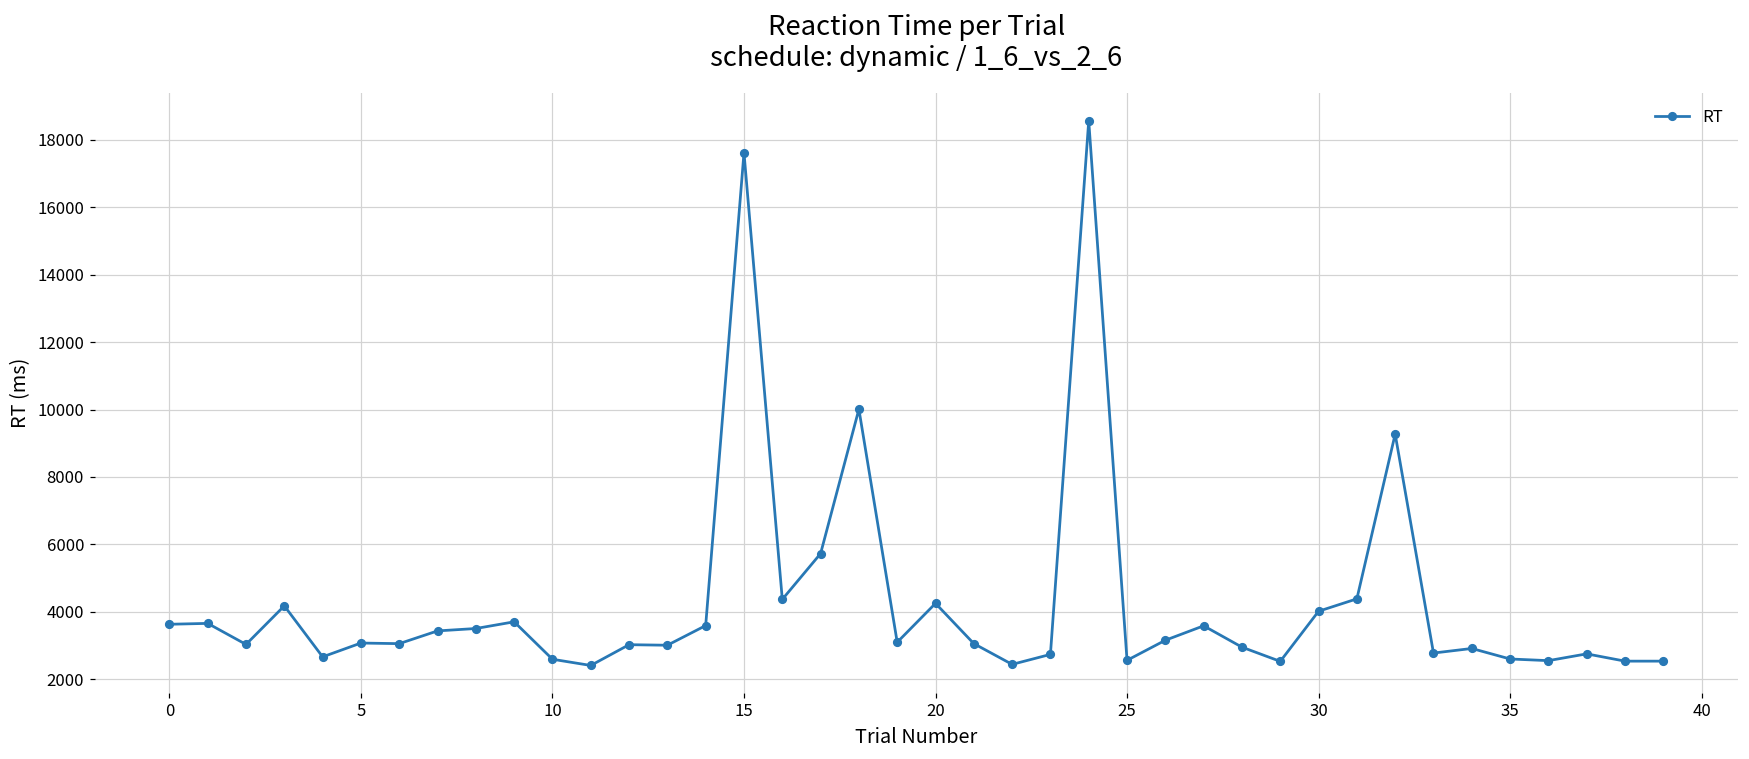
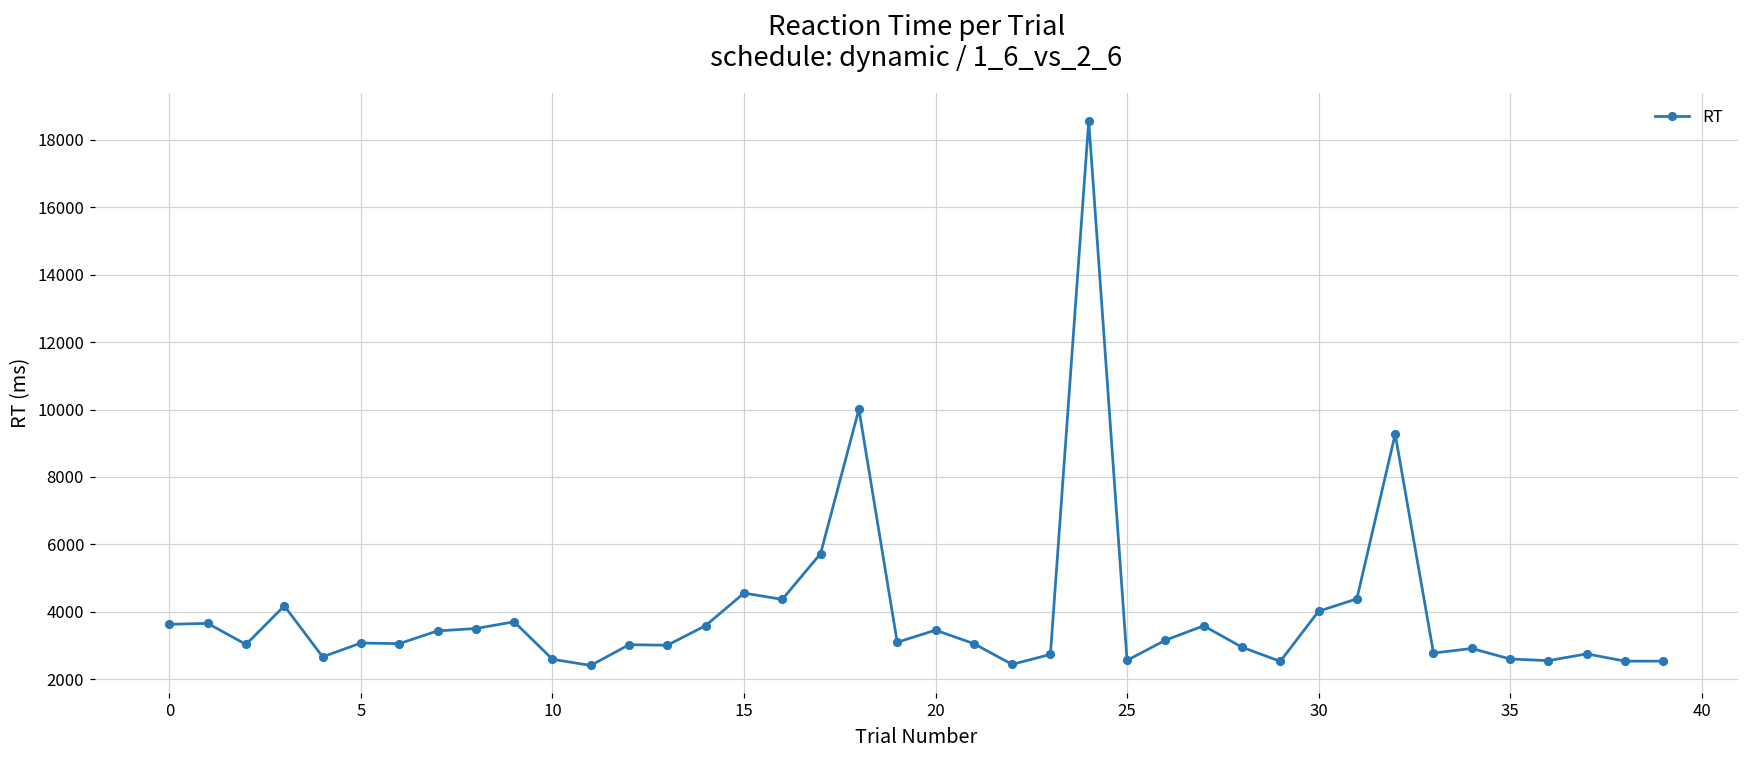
  {
    "0": 3600,
    "5": 3100,
    "10": 2600,
-   "15": 17600,
-   "20": 4300,
+   "15": 4600,
+   "20": 3500,
    "25": 2600,
    "30": 4000,
    "35": 2600
  }
